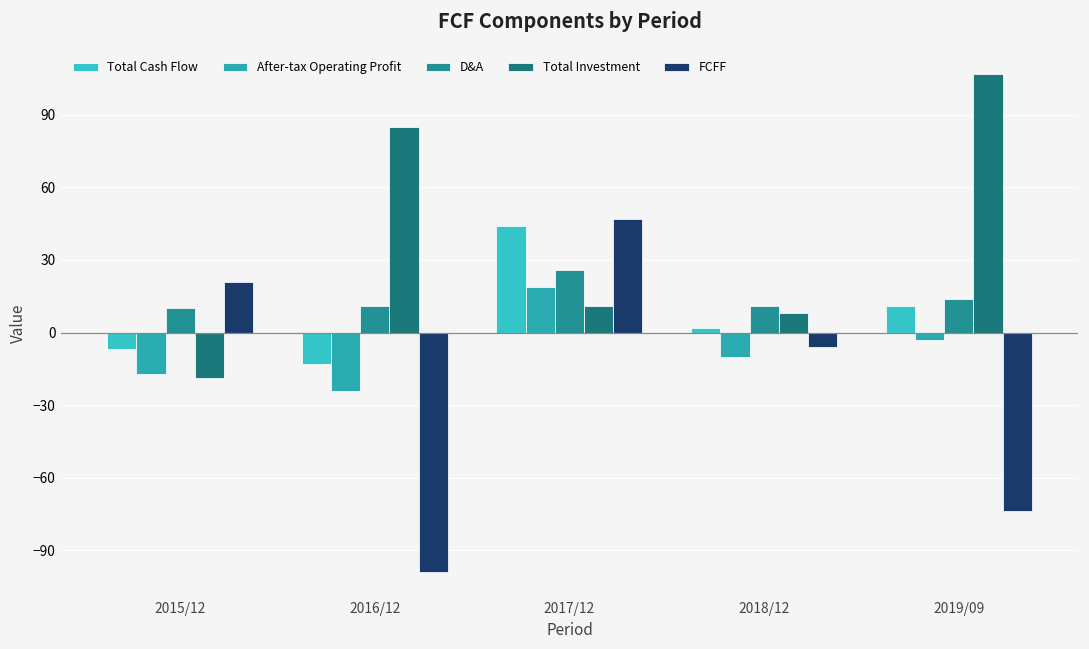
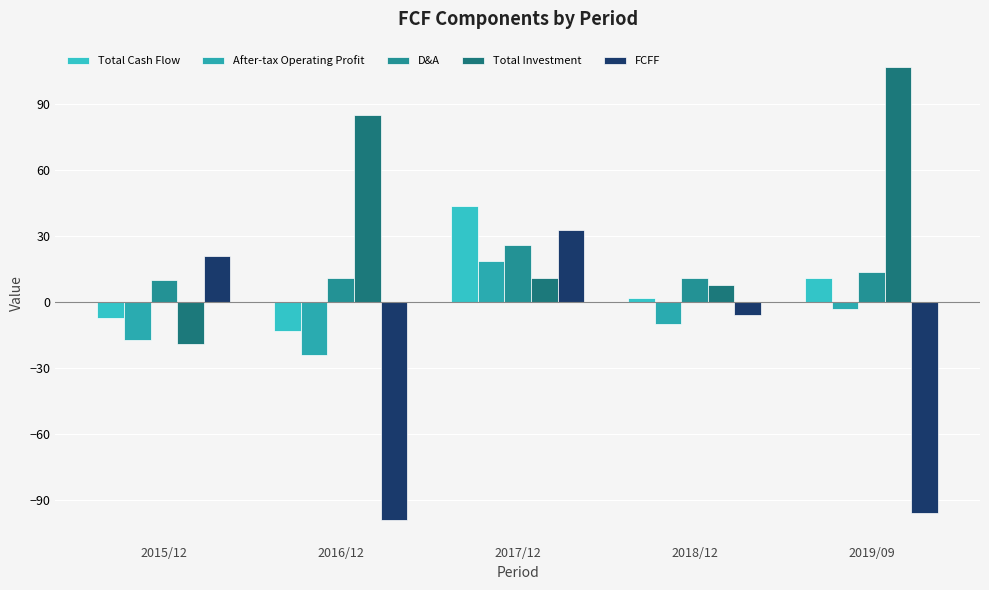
  {
    "FCFF": {
      "2015/12": 21,
      "2016/12": -99,
-     "2017/12": 47,
+     "2017/12": 33,
      "2018/12": -6,
-     "2019/09": -74
+     "2019/09": -96
    }
  }
